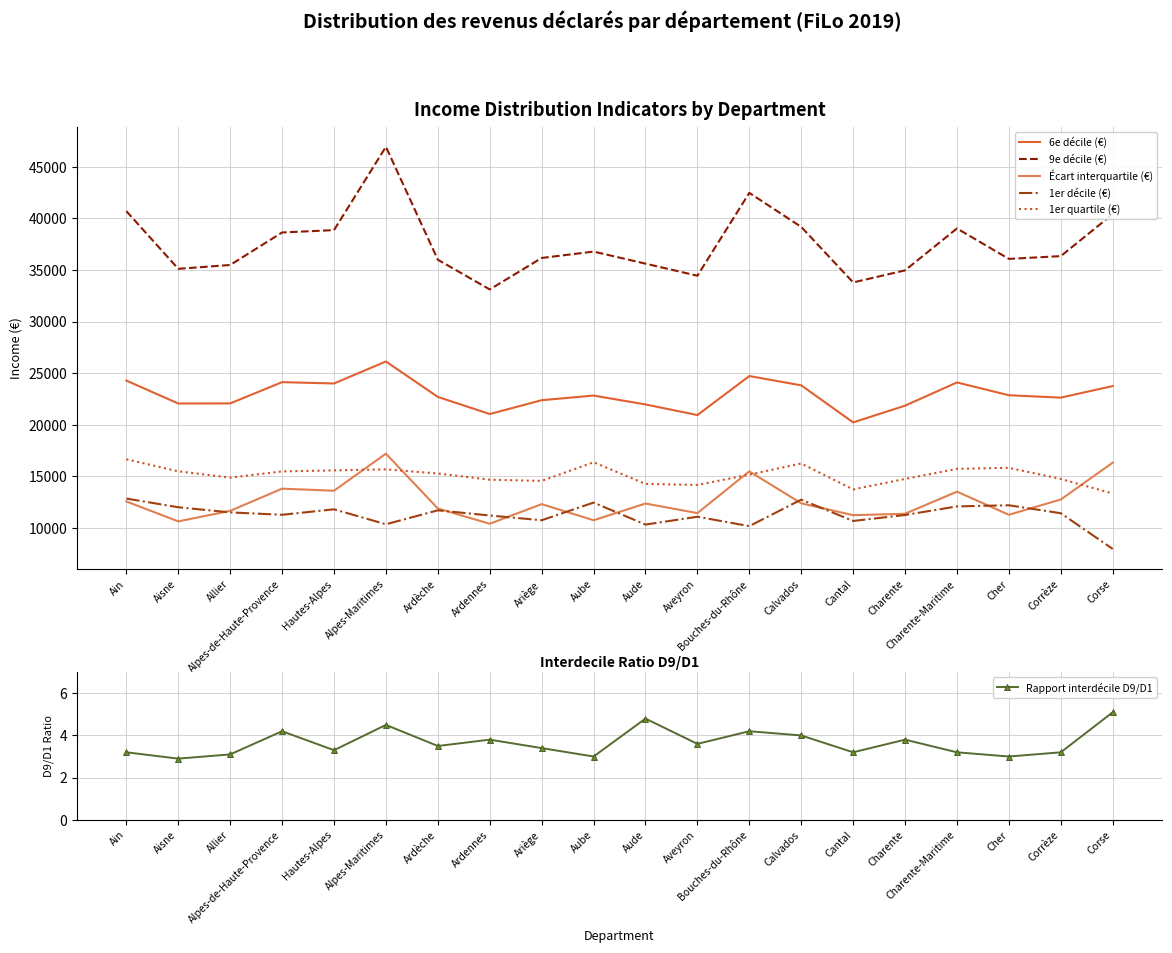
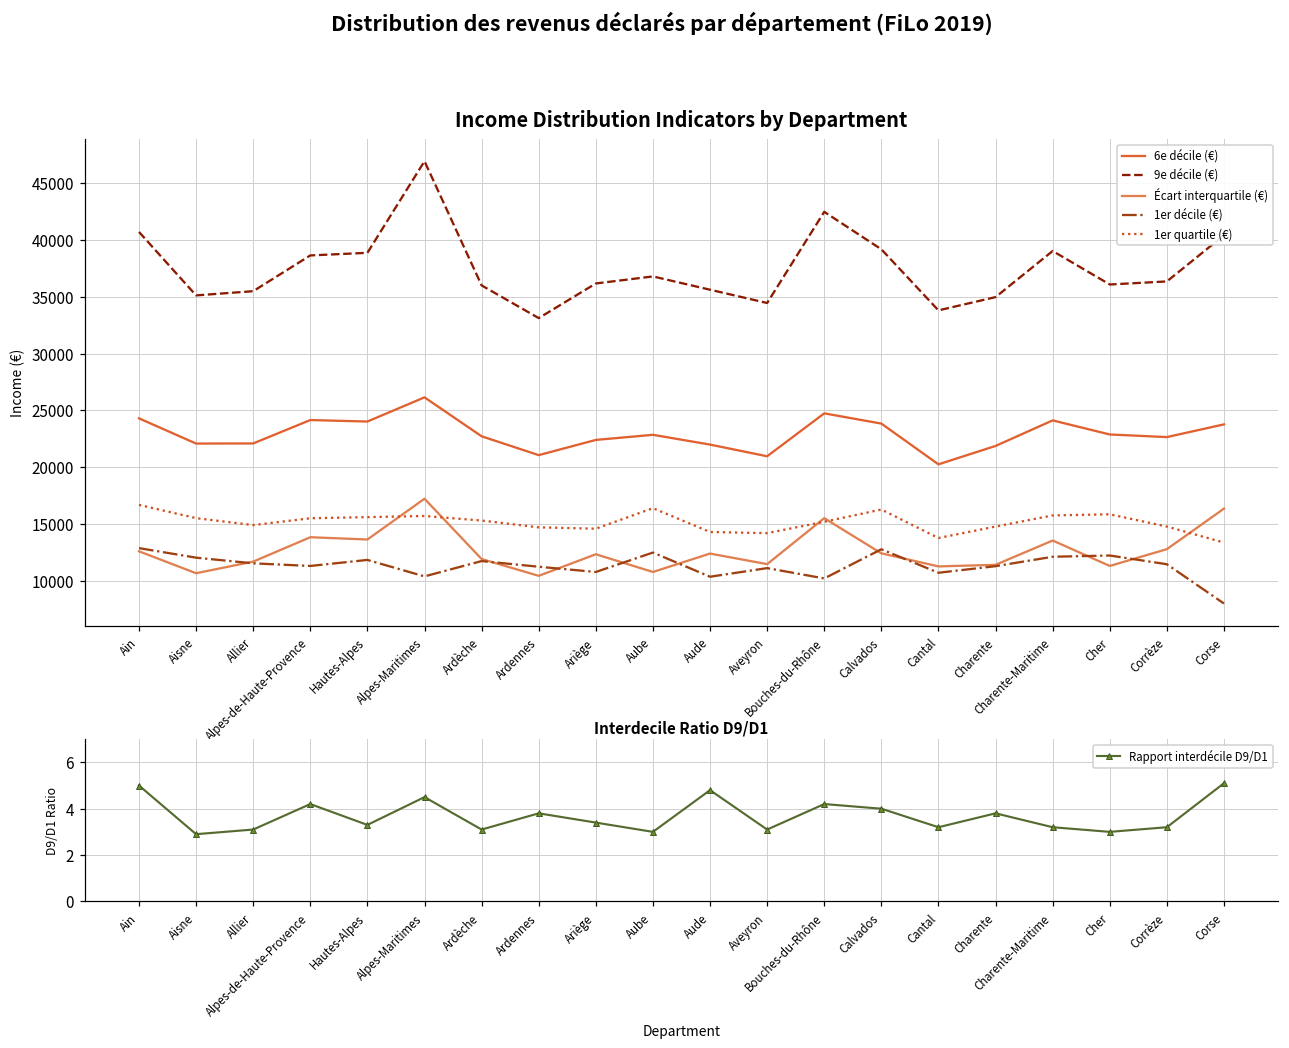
  {
    "Interdecile Ratio D9/D1": {
-     "Ain": 3.2,
+     "Ain": 5.0,
      "Aisne": 2.9,
      "Allier": 3.1,
      "Alpes-de-Haute-Provence": 4.2,
      "Hautes-Alpes": 3.3,
      "Alpes-Maritimes": 4.5,
-     "Ardèche": 3.5,
+     "Ardèche": 3.1,
      "Ardennes": 3.8,
      "Ariège": 3.4,
      "Aube": 3.0,
      "Aude": 4.8,
-     "Aveyron": 3.6,
+     "Aveyron": 3.1,
      "Bouches-du-Rhône": 4.2,
      "Calvados": 4.0,
      "Cantal": 3.2,
      "Charente": 3.8,
      "Charente-Maritime": 3.2,
      "Cher": 3.0,
      "Corrèze": 3.2,
      "Corse": 5.1
    }
  }
